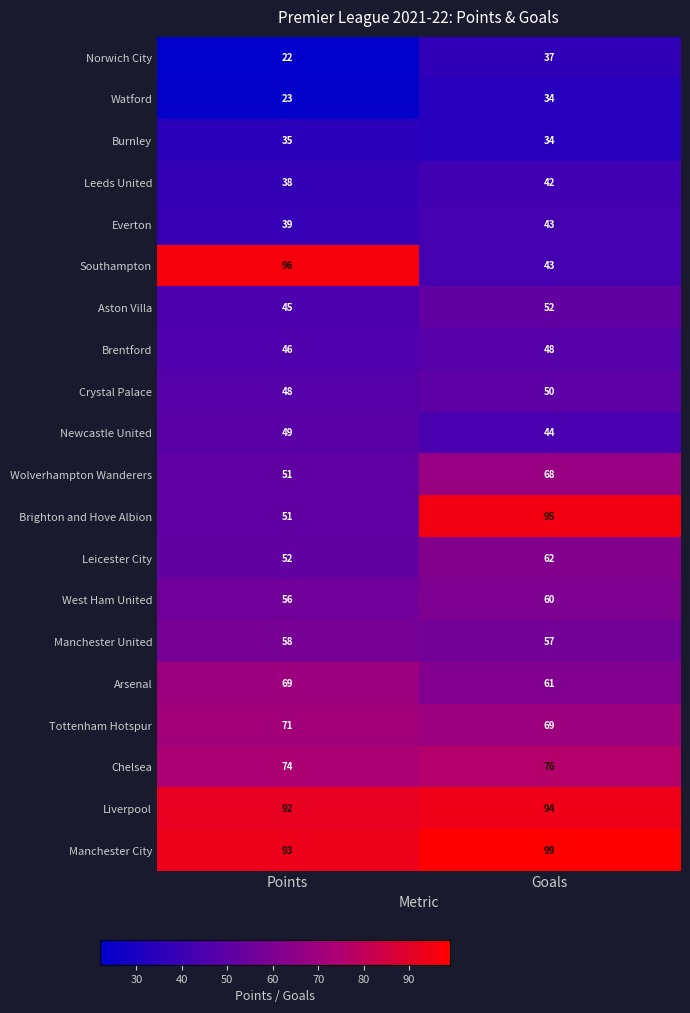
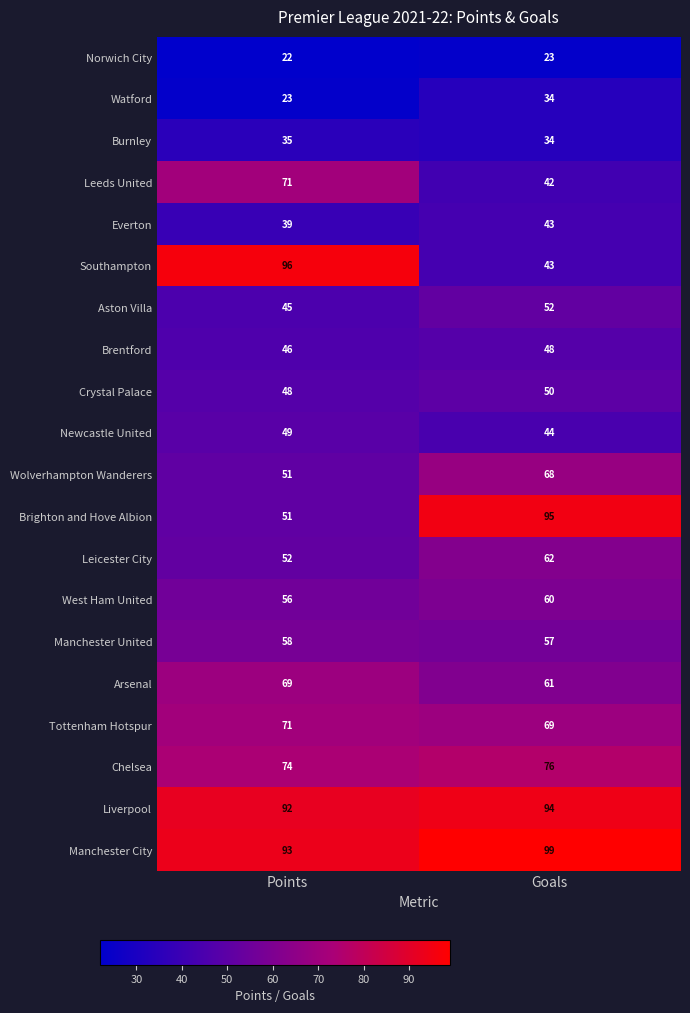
  {
    "Norwich City": {
      "Points": 22,
-     "Goals": 37
+     "Goals": 23
    },
    "Watford": {
      "Points": 23,
      "Goals": 34
    },
    "Burnley": {
      "Points": 35,
      "Goals": 34
    },
    "Leeds United": {
-     "Points": 38,
+     "Points": 71,
      "Goals": 42
    },
    "Everton": {
      "Points": 39,
      "Goals": 43
    },
    "Southampton": {
      "Points": 96,
      "Goals": 43
    },
    "Aston Villa": {
      "Points": 45,
      "Goals": 52
    },
    "Brentford": {
      "Points": 46,
      "Goals": 48
    },
    "Crystal Palace": {
      "Points": 48,
      "Goals": 50
    },
    "Newcastle United": {
      "Points": 49,
      "Goals": 44
    },
    "Wolverhampton Wanderers": {
      "Points": 51,
      "Goals": 68
    },
    "Brighton and Hove Albion": {
      "Points": 51,
      "Goals": 95
    },
    "Leicester City": {
      "Points": 52,
      "Goals": 62
    },
    "West Ham United": {
      "Points": 56,
      "Goals": 60
    },
    "Manchester United": {
      "Points": 58,
      "Goals": 57
    },
    "Arsenal": {
      "Points": 69,
      "Goals": 61
    },
    "Tottenham Hotspur": {
      "Points": 71,
      "Goals": 69
    },
    "Chelsea": {
      "Points": 74,
      "Goals": 76
    },
    "Liverpool": {
      "Points": 92,
      "Goals": 94
    },
    "Manchester City": {
      "Points": 93,
      "Goals": 99
    }
  }
